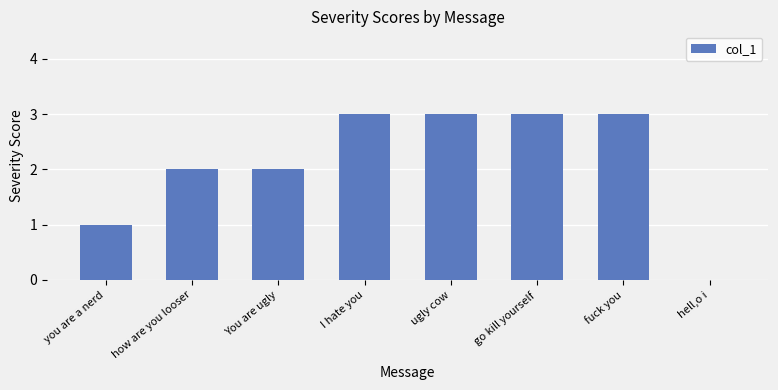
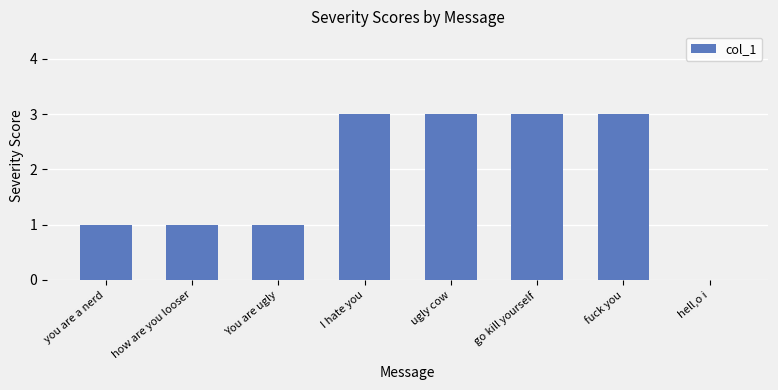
  {
    "you are a nerd": 1,
-   "how are you looser": 2,
-   "You are ugly": 2,
+   "how are you looser": 1,
+   "You are ugly": 1,
    "I hate you": 3,
    "ugly cow": 3,
    "go kill yourself": 3,
    "fuck you": 3,
    "hell,o i": 0
  }
